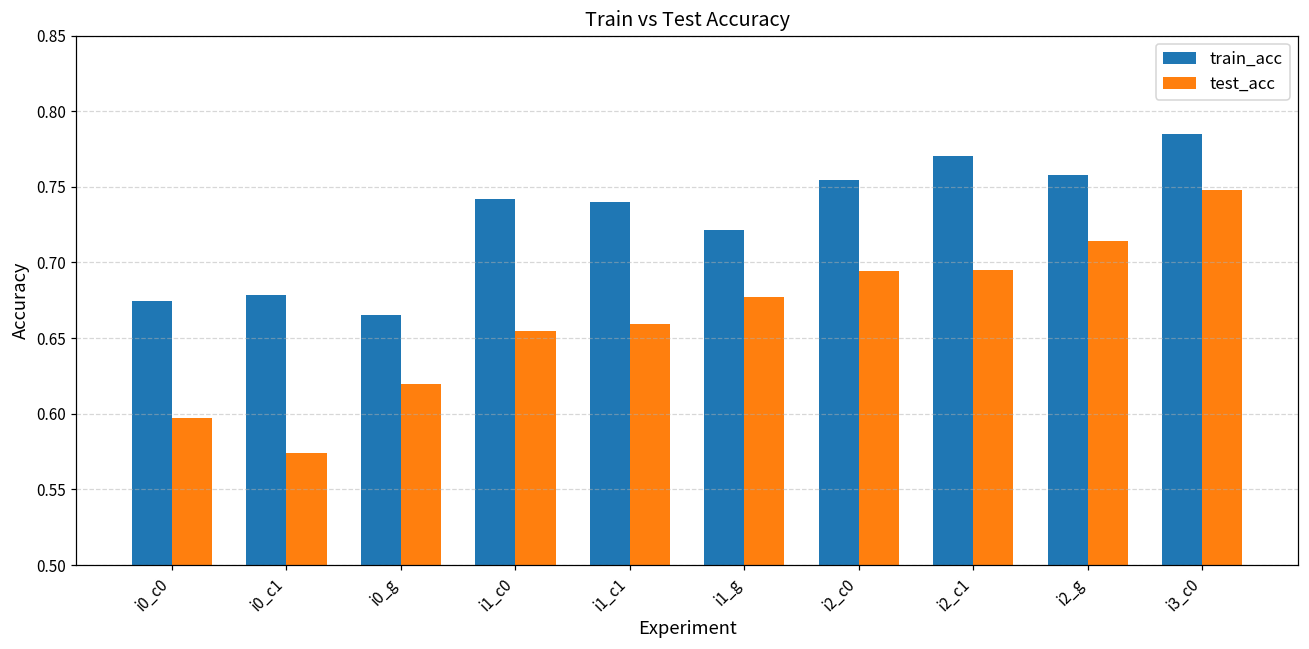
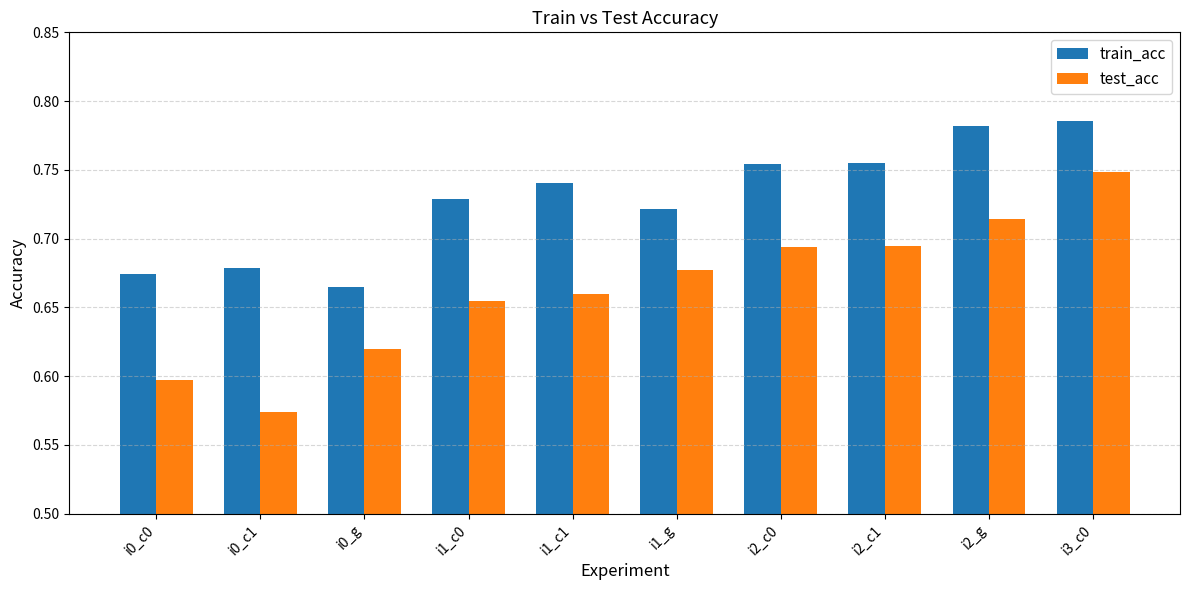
  {
    "train_acc": {
      "i0_c0": 0.675,
      "i0_c1": 0.679,
      "i0_g": 0.665,
-     "i1_c0": 0.742,
+     "i1_c0": 0.729,
      "i1_c1": 0.740,
      "i1_g": 0.722,
      "i2_c0": 0.754,
-     "i2_c1": 0.770,
-     "i2_g": 0.758,
+     "i2_c1": 0.755,
+     "i2_g": 0.782,
      "i3_c0": 0.785
    },
    "test_acc": {
      "i0_c0": 0.597,
      "i0_c1": 0.574,
      "i0_g": 0.620,
      "i1_c0": 0.655,
      "i1_c1": 0.660,
      "i1_g": 0.678,
      "i2_c0": 0.694,
      "i2_c1": 0.695,
      "i2_g": 0.714,
      "i3_c0": 0.748
    }
  }
